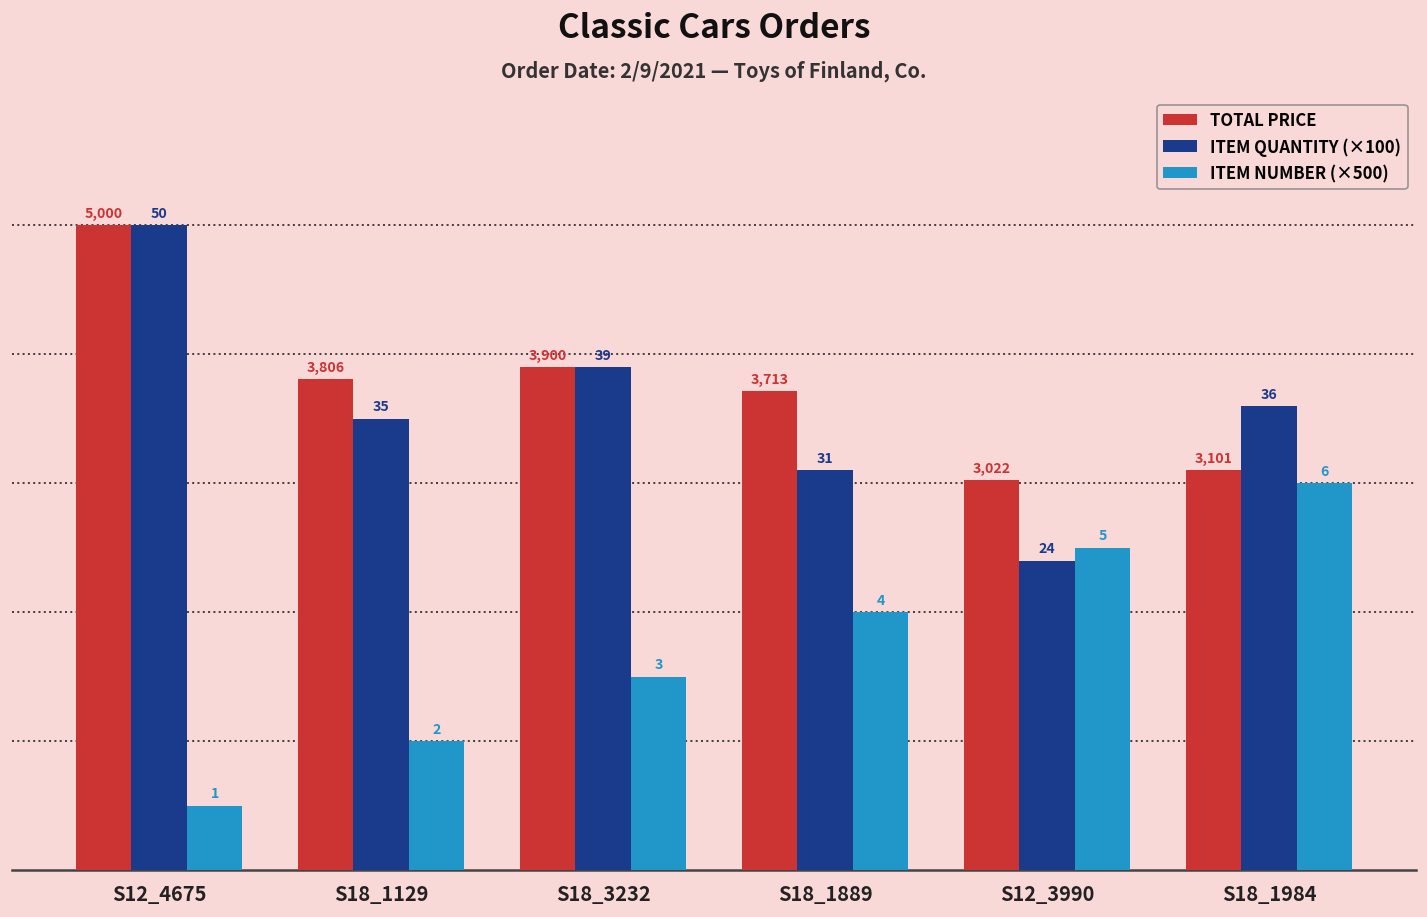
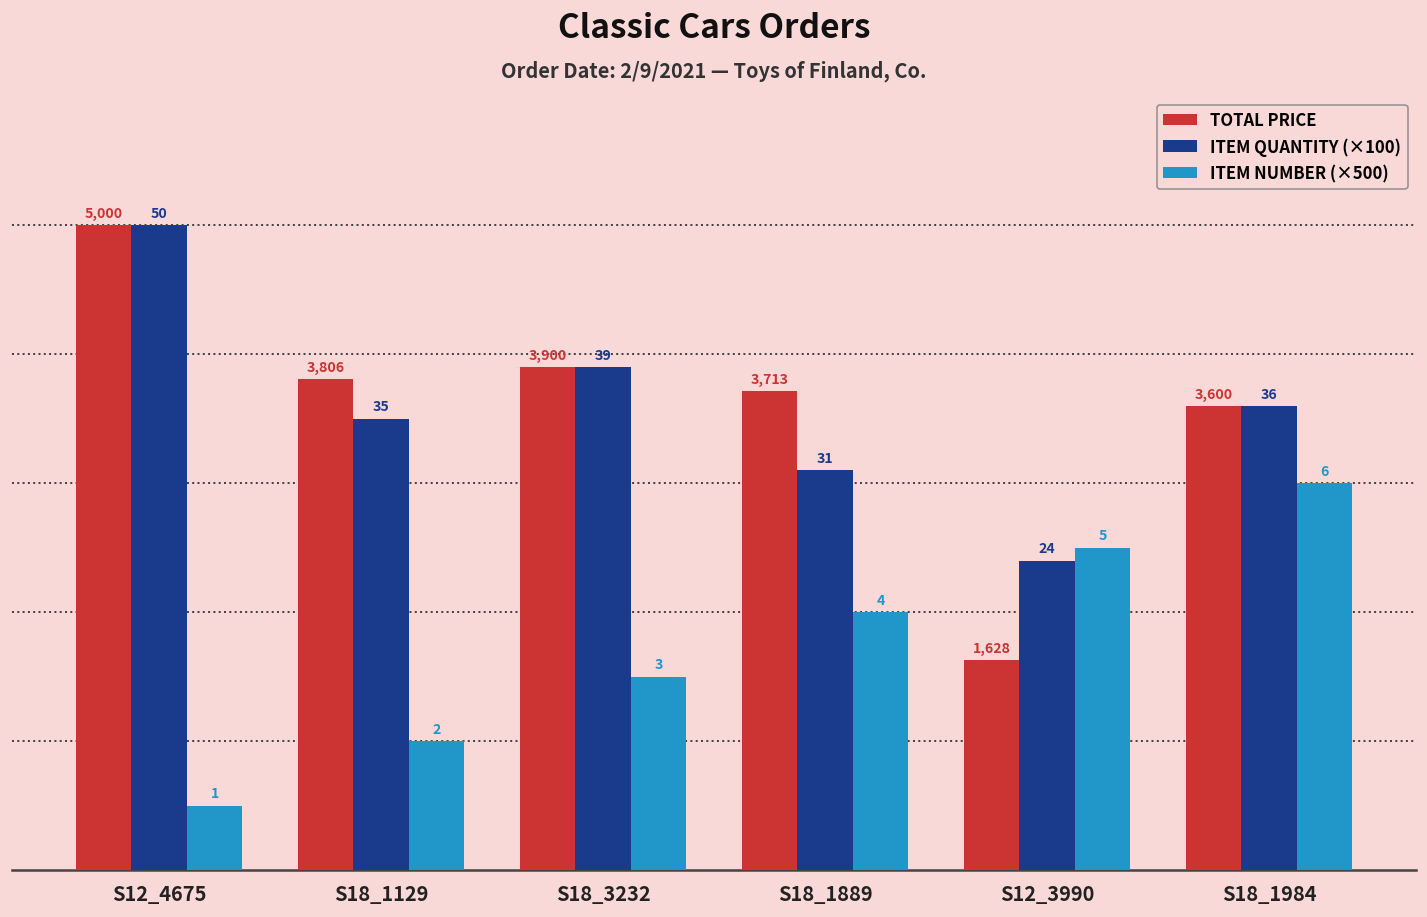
  {
    "TOTAL PRICE": {
      "S12_4675": "5,000",
      "S18_1129": "3,806",
      "S18_3232": "3,900",
      "S18_1889": "3,713",
-     "S12_3990": "3,022",
-     "S18_1984": "3,101"
+     "S12_3990": "1,628",
+     "S18_1984": "3,600"
    }
  }
